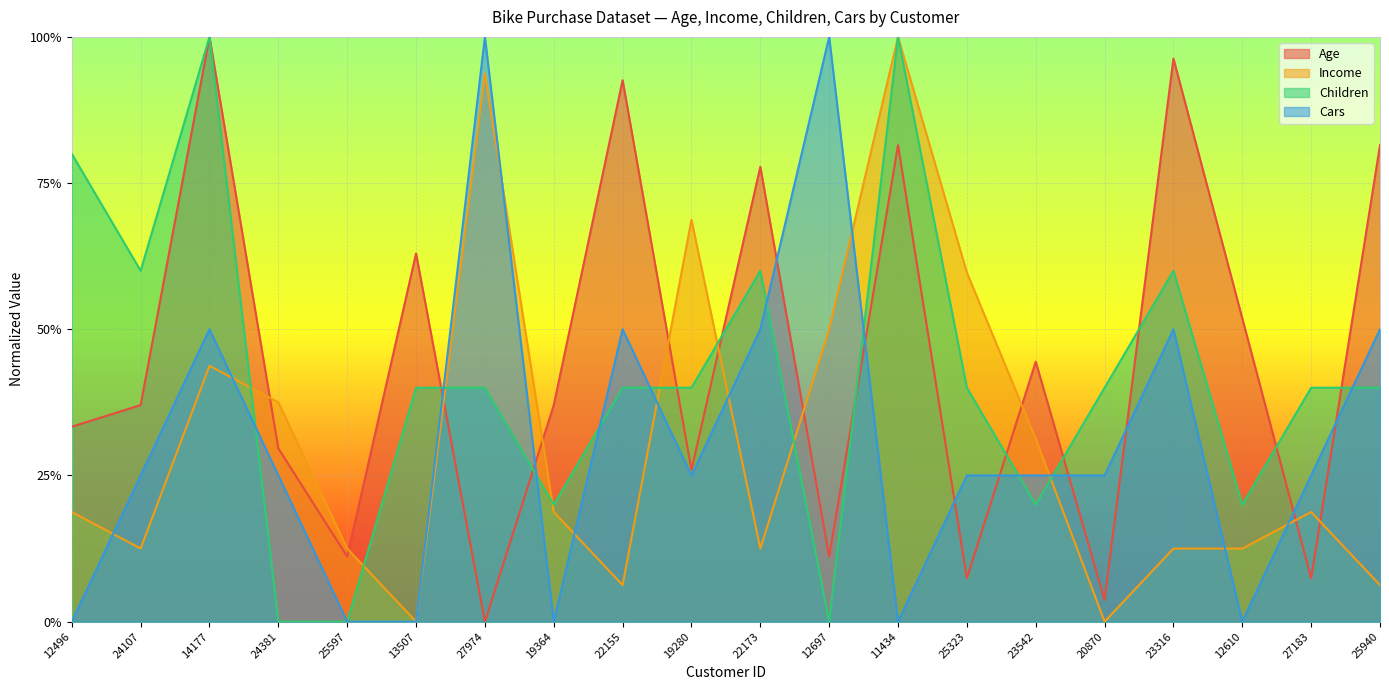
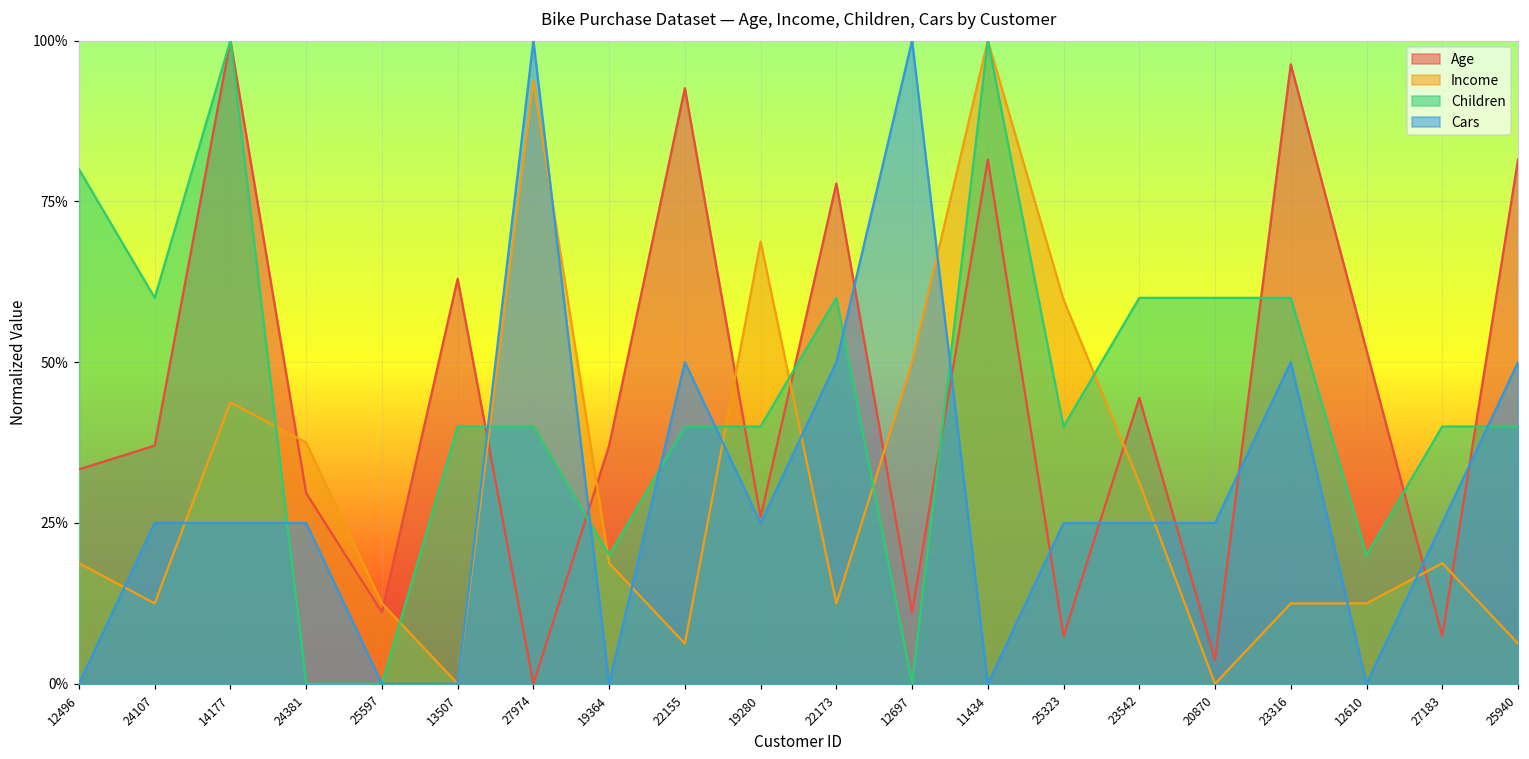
  {
    "Age": {
      "12496": "33%",
      "24107": "37%",
      "24381": "30%",
      "25597": "11%",
      "13507": "63%",
      "27974": "0%",
      "19364": "37%",
      "22155": "93%",
      "19280": "26%",
      "22173": "78%",
      "12697": "11%",
      "11434": "81%",
      "25323": "7%",
      "23542": "44%",
      "20870": "4%",
      "23316": "96%",
      "12610": "52%",
      "27183": "7%",
      "25940": "81%"
    },
    "Income": {
      "12496": "19%",
      "24107": "13%",
      "14177": "44%",
      "24381": "38%",
      "25597": "13%",
      "27974": "94%",
      "19364": "19%",
      "22155": "6%",
      "19280": "69%",
      "22173": "13%",
      "12697": "50%",
      "25323": "60%",
      "23542": "31%",
      "20870": "0%",
      "23316": "13%",
      "12610": "13%",
      "27183": "19%",
      "25940": "6%"
    },
    "Children": {
      "12496": "80%",
      "24107": "60%",
      "24381": "0%",
      "13507": "40%",
      "27974": "40%",
      "19364": "20%",
      "22155": "40%",
      "19280": "40%",
      "22173": "60%",
      "12697": "0%",
      "25323": "40%",
-     "23542": "20%",
-     "20870": "40%",
+     "23542": "60%",
+     "20870": "60%",
      "23316": "60%",
      "12610": "20%",
      "27183": "40%",
      "25940": "40%"
    },
    "Cars": {
      "12496": "0%",
      "24107": "25%",
-     "14177": "50%",
+     "14177": "25%",
      "24381": "25%",
      "27974": "100%",
      "19364": "0%",
      "22155": "50%",
      "19280": "25%",
      "22173": "50%",
      "12697": "100%",
      "11434": "0%",
      "25323": "25%",
      "23542": "25%",
      "20870": "25%",
      "23316": "50%",
      "12610": "0%",
      "27183": "25%",
      "25940": "50%"
    }
  }
